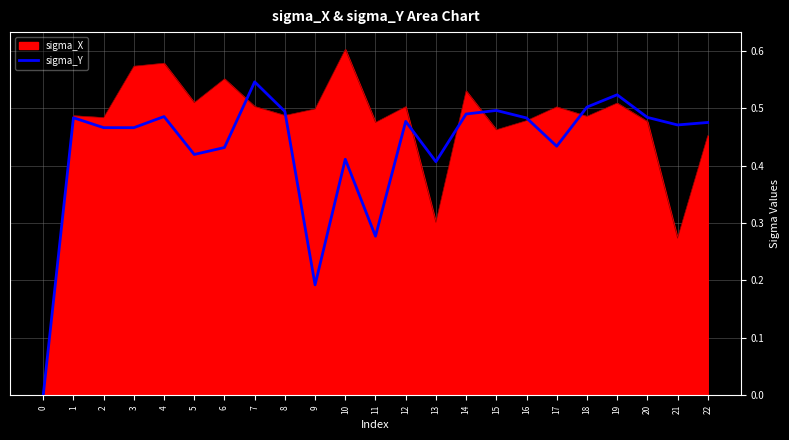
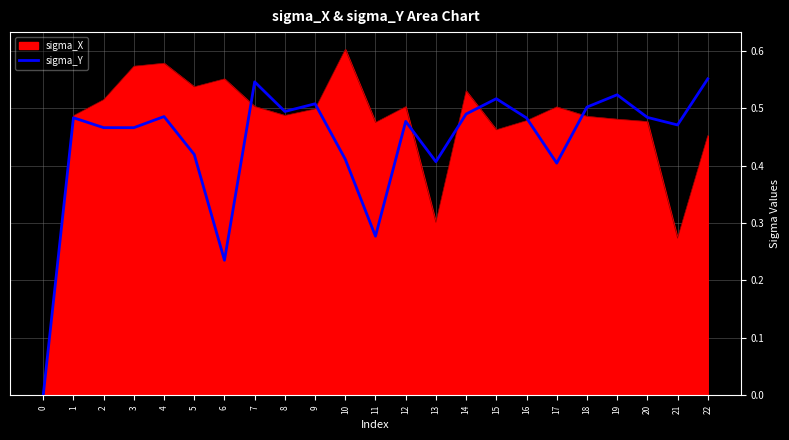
  {
    "sigma_X": {
-     "2": 0.48,
+     "2": 0.51,
      "3": 0.57,
      "4": 0.58,
-     "5": 0.51,
+     "5": 0.54,
      "6": 0.55,
      "7": 0.50,
      "8": 0.49,
      "9": 0.50,
      "10": 0.60,
      "11": 0.48,
      "12": 0.50,
      "13": 0.30,
      "14": 0.53,
      "15": 0.46,
      "16": 0.48,
      "17": 0.50,
      "18": 0.49,
-     "19": 0.51,
+     "19": 0.48,
      "20": 0.48,
      "21": 0.27,
      "22": 0.45
    },
    "sigma_Y": {
      "2": 0.47,
      "3": 0.47,
      "4": 0.49,
      "5": 0.42,
-     "6": 0.43,
+     "6": 0.24,
      "7": 0.55,
      "8": 0.49,
-     "9": 0.19,
+     "9": 0.51,
      "10": 0.41,
      "11": 0.28,
      "12": 0.48,
      "13": 0.41,
      "14": 0.49,
-     "15": 0.50,
+     "15": 0.52,
      "16": 0.48,
-     "17": 0.43,
+     "17": 0.40,
      "18": 0.50,
      "19": 0.52,
      "20": 0.48,
      "21": 0.47,
-     "22": 0.48
+     "22": 0.55
    }
  }
